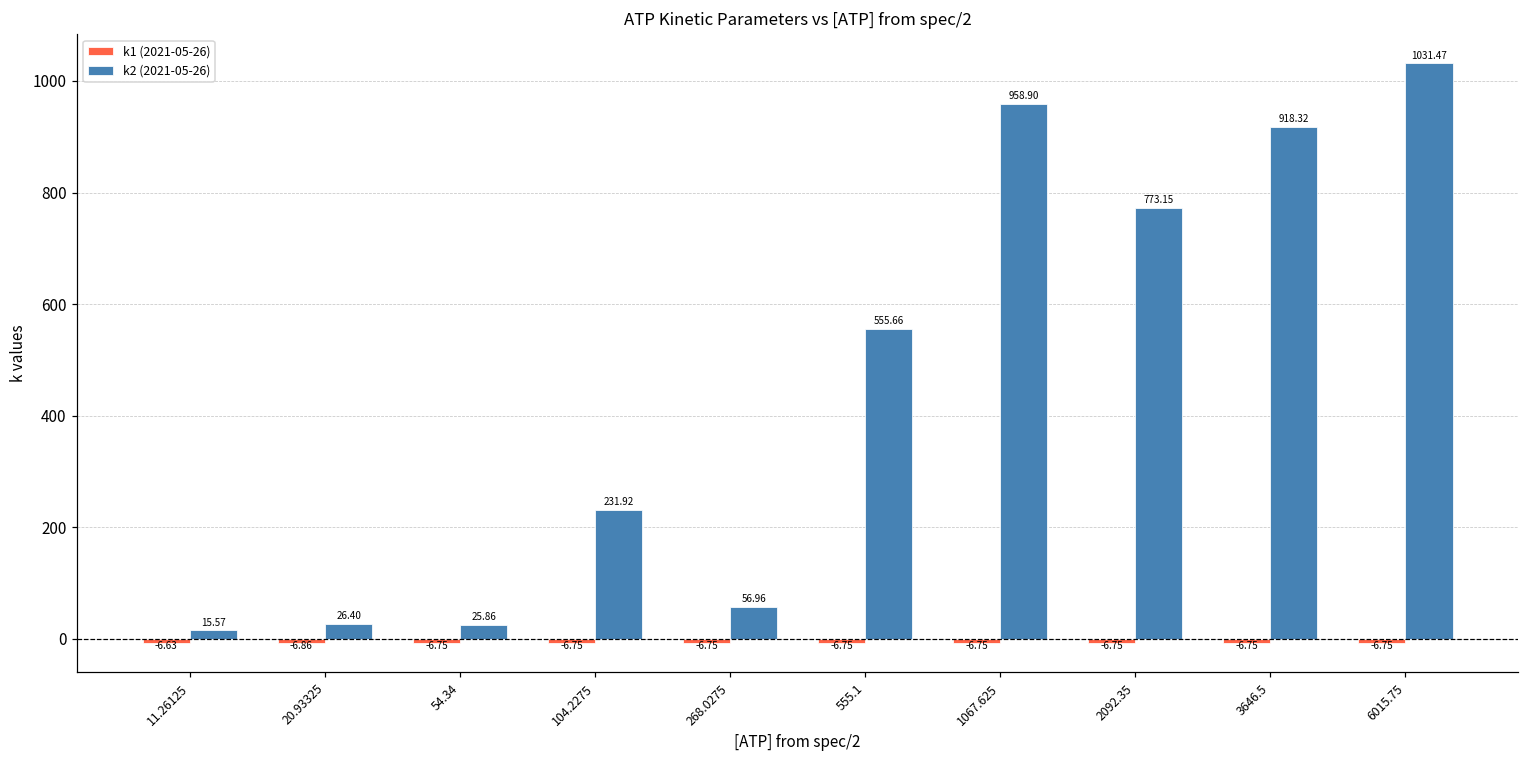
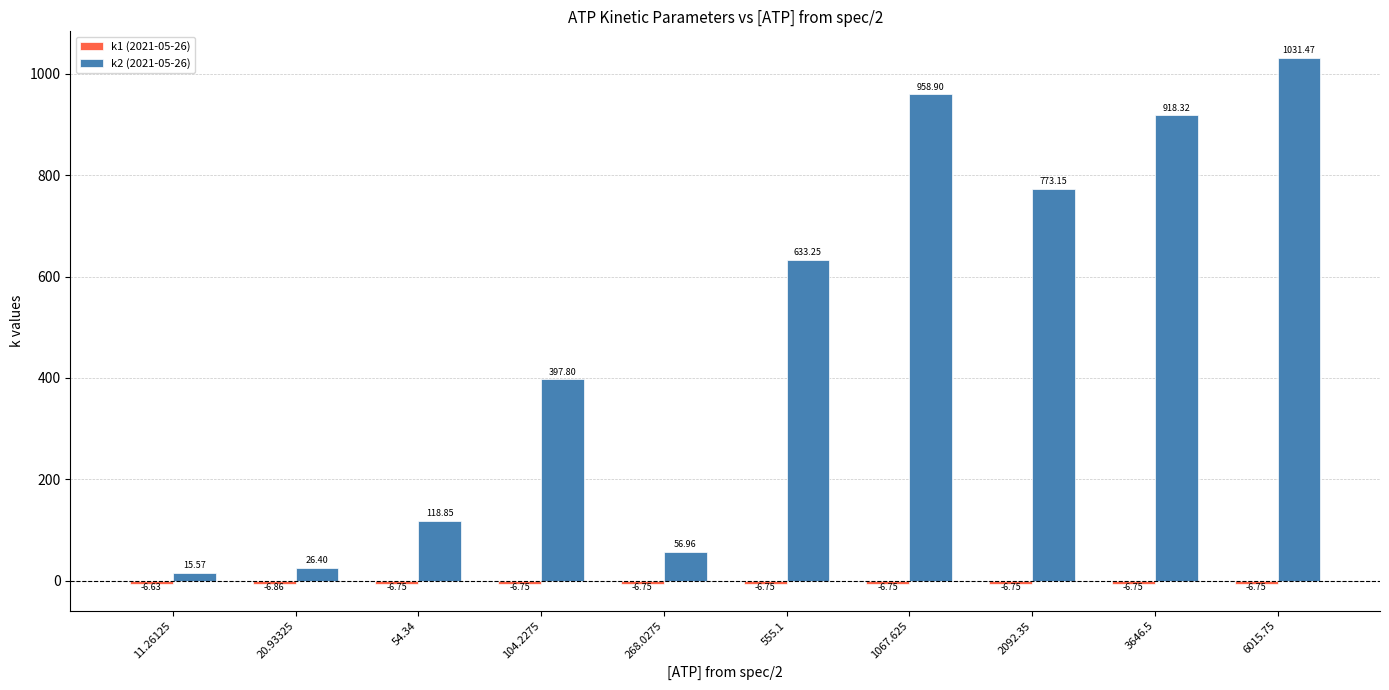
  {
    "k1 (2021-05-26)": {
      "11.26125": -6.63,
      "20.93325": -6.86,
      "54.34": -6.75,
      "104.2275": -6.75,
      "268.0275": -6.75,
      "555.1": -6.75,
      "1067.625": -6.75,
      "2092.35": -6.75,
      "3646.5": -6.75,
      "6015.75": -6.75
    },
    "k2 (2021-05-26)": {
      "11.26125": 15.57,
      "20.93325": 26.40,
-     "54.34": 25.86,
-     "104.2275": 231.92,
+     "54.34": 118.85,
+     "104.2275": 397.80,
      "268.0275": 56.96,
-     "555.1": 555.66,
+     "555.1": 633.25,
      "1067.625": 958.90,
      "2092.35": 773.15,
      "3646.5": 918.32,
      "6015.75": 1031.47
    }
  }
